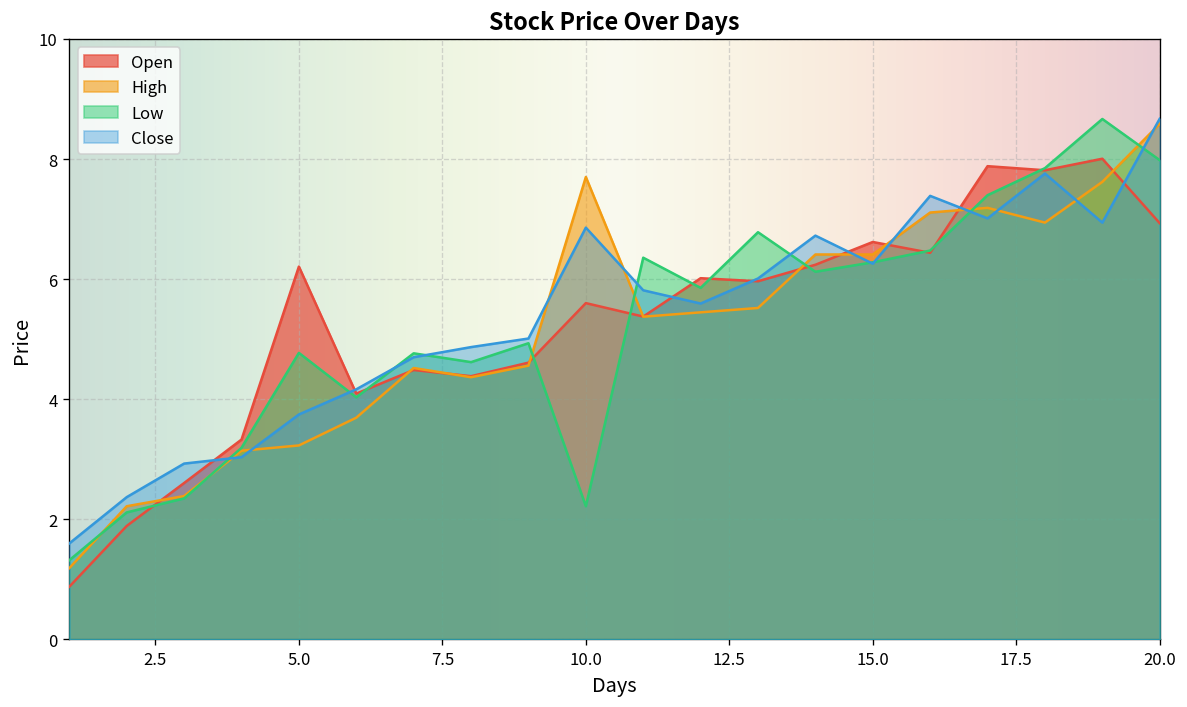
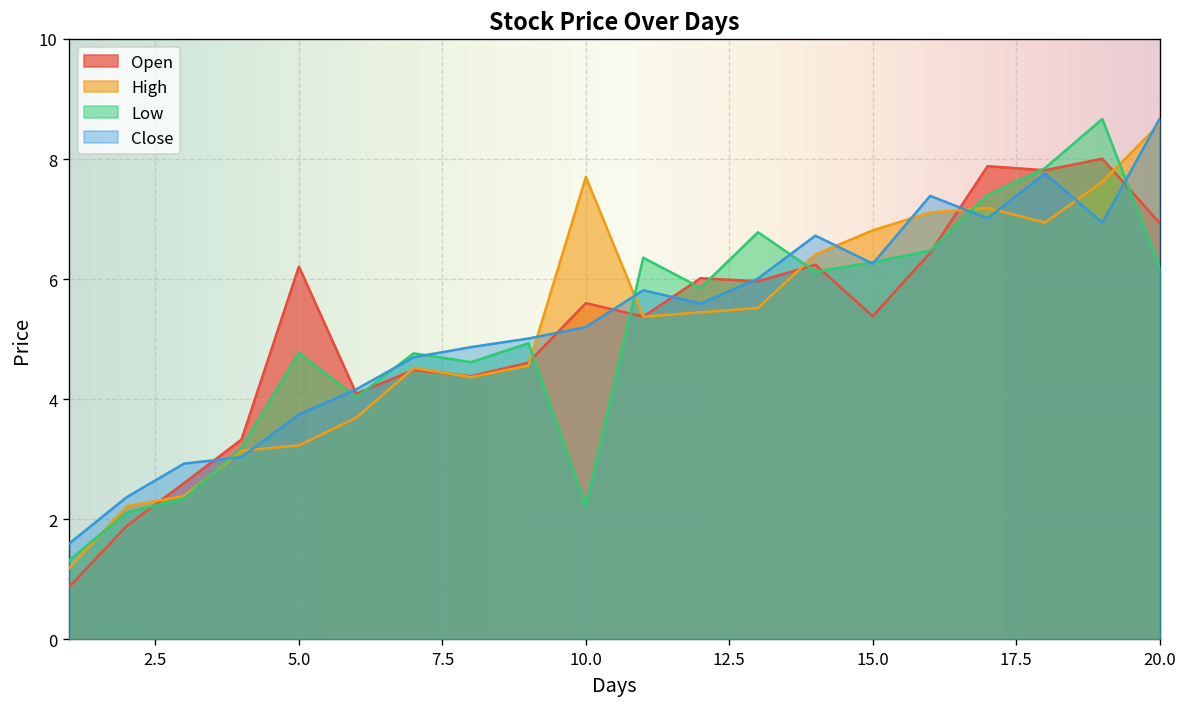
  {
    "Open": {
      "5.0": 6.2,
      "10.0": 5.6,
-     "15.0": 6.6,
+     "15.0": 5.4,
      "20.0": 6.9
    },
    "High": {
      "5.0": 3.2,
      "10.0": 7.7,
-     "15.0": 6.4,
+     "15.0": 6.8,
      "20.0": 8.6
    },
    "Low": {
      "5.0": 4.8,
      "10.0": 2.2,
-     "20.0": 8.0
+     "20.0": 6.2
    },
    "Close": {
      "5.0": 3.7,
-     "10.0": 6.9,
+     "10.0": 5.2,
      "20.0": 8.7
    }
  }
